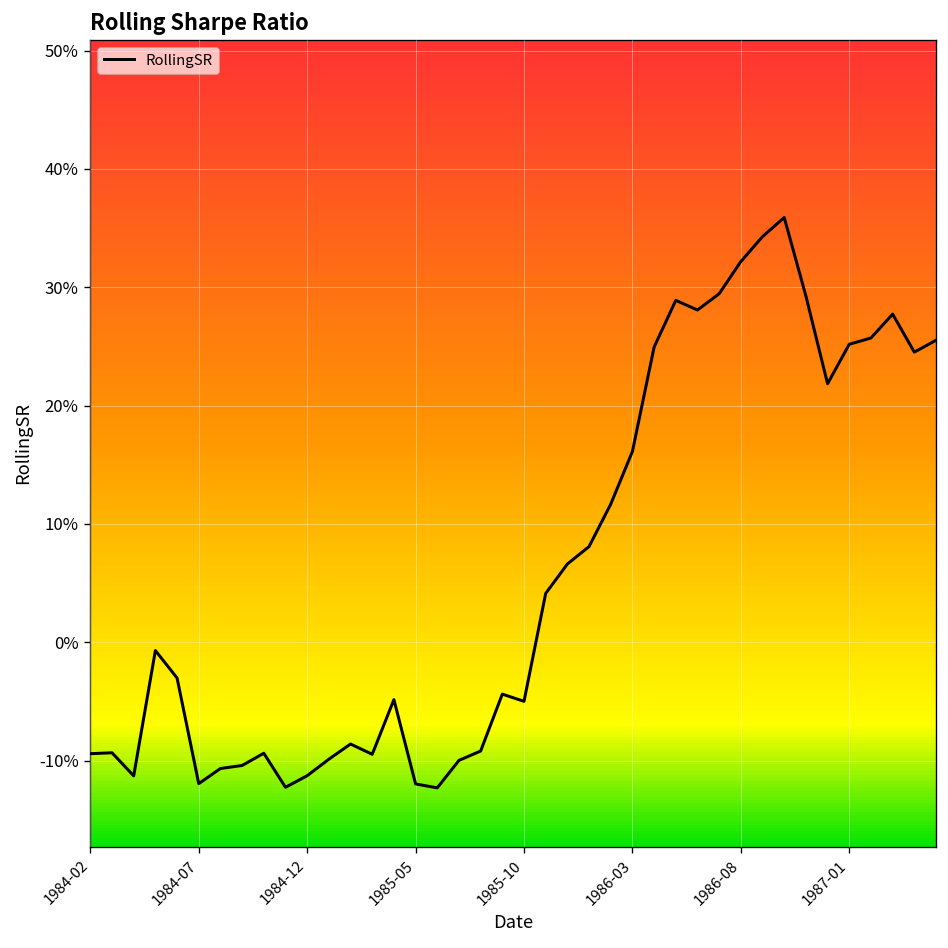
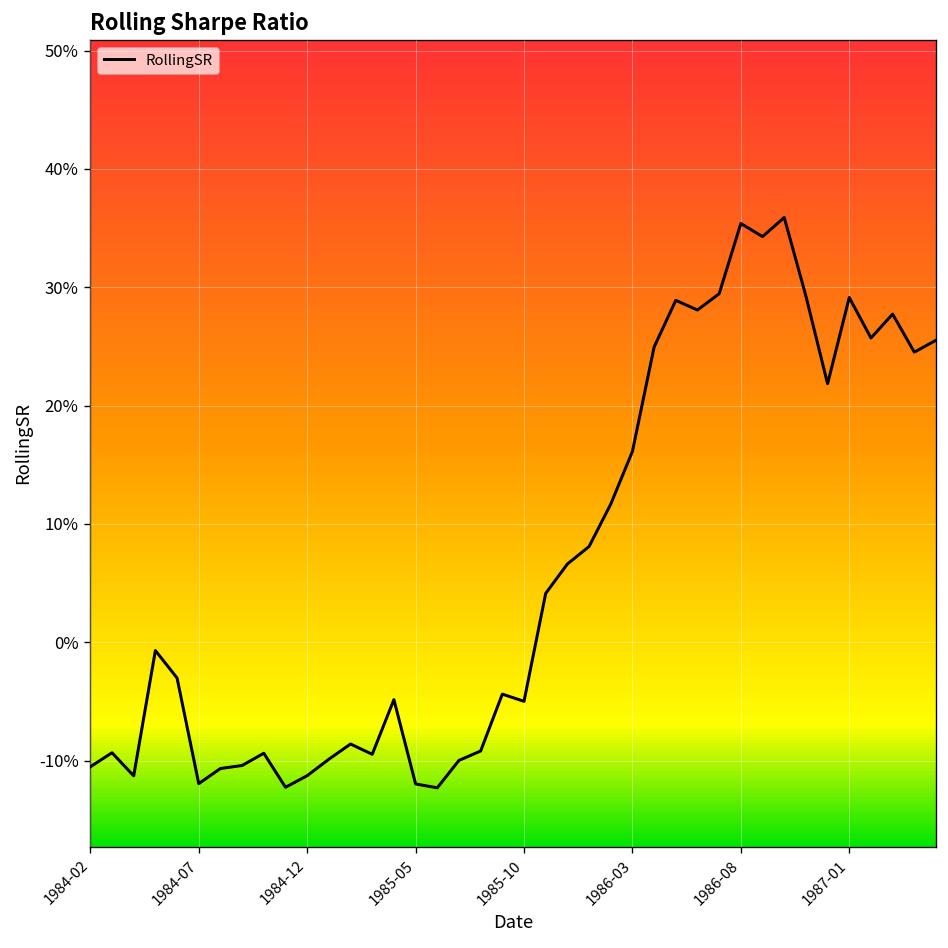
  {
-   "1984-02": "-9%",
+   "1984-02": "-11%",
    "1984-07": "-12%",
    "1984-12": "-11%",
    "1985-05": "-12%",
    "1985-10": "-5%",
    "1986-03": "16%",
-   "1986-08": "32%",
-   "1987-01": "25%"
+   "1986-08": "35%",
+   "1987-01": "29%"
  }
